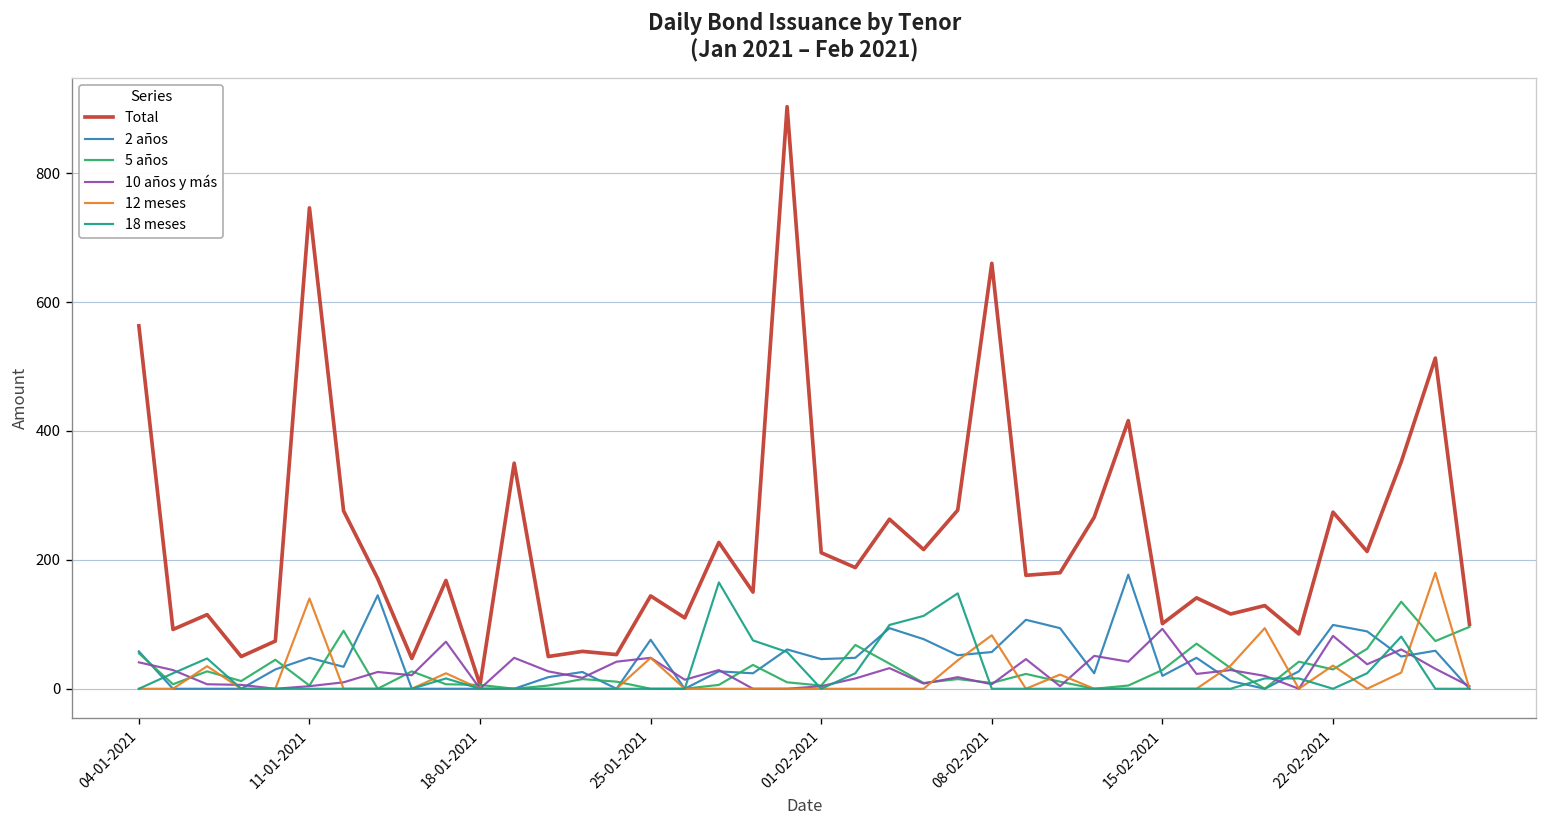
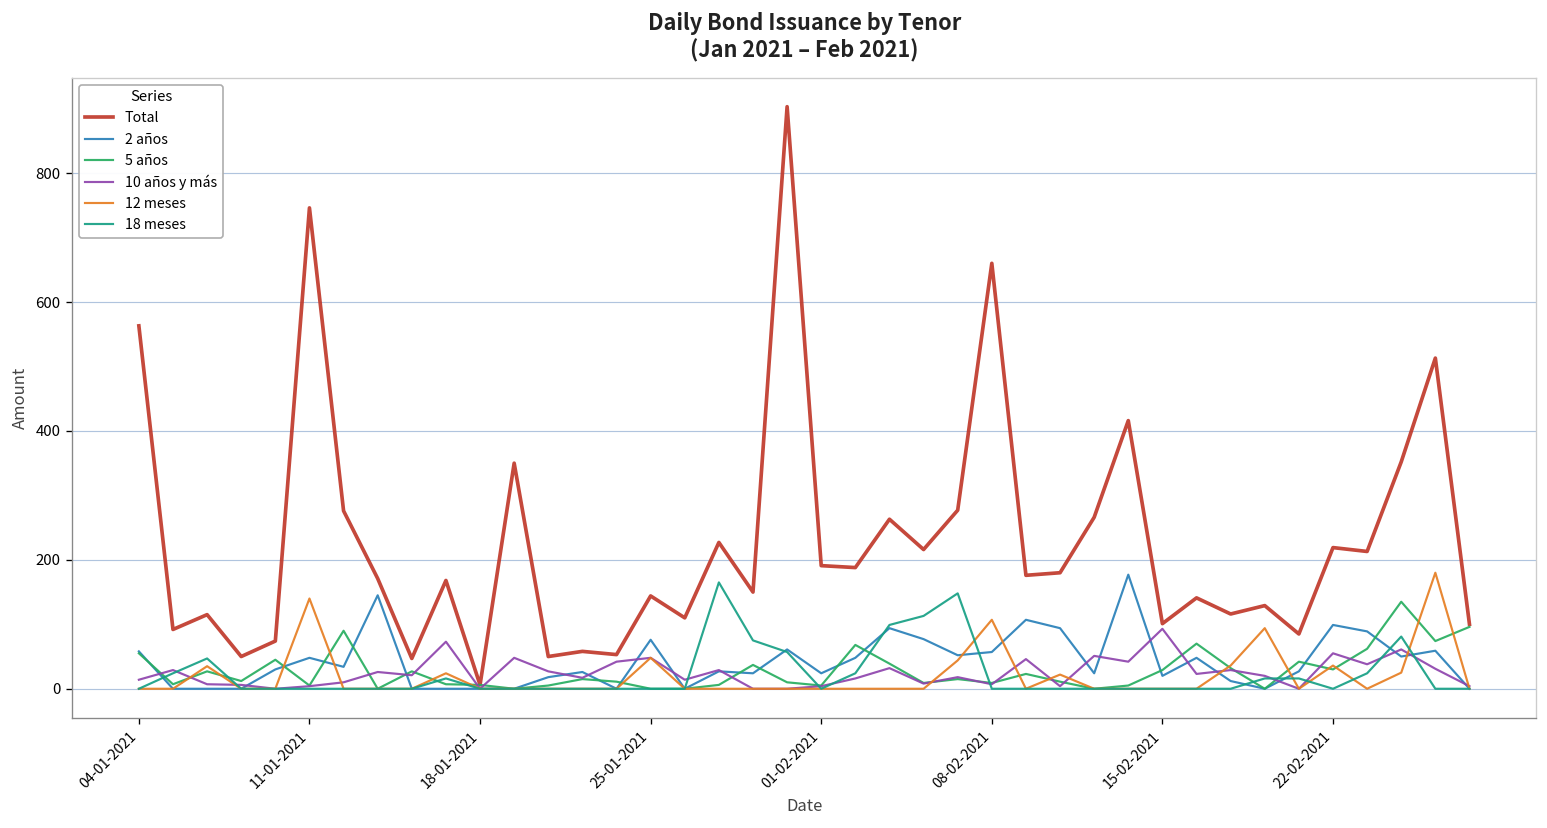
  {
    "Total": {
      "04-01-2021": 560,
      "11-01-2021": 750,
      "25-01-2021": 140,
-     "01-02-2021": 210,
+     "01-02-2021": 190,
      "08-02-2021": 660,
      "15-02-2021": 100,
-     "22-02-2021": 270
+     "22-02-2021": 220
    },
    "2 años": {
      "11-01-2021": 50,
      "25-01-2021": 80,
-     "01-02-2021": 50,
+     "01-02-2021": 20,
      "08-02-2021": 60,
      "15-02-2021": 20,
      "22-02-2021": 100
    },
    "10 años y más": {
-     "04-01-2021": 40,
+     "04-01-2021": 10,
      "15-02-2021": 90,
-     "22-02-2021": 80
+     "22-02-2021": 60
    },
    "12 meses": {
      "11-01-2021": 140,
-     "08-02-2021": 80,
+     "08-02-2021": 110,
      "22-02-2021": 40
    }
  }
